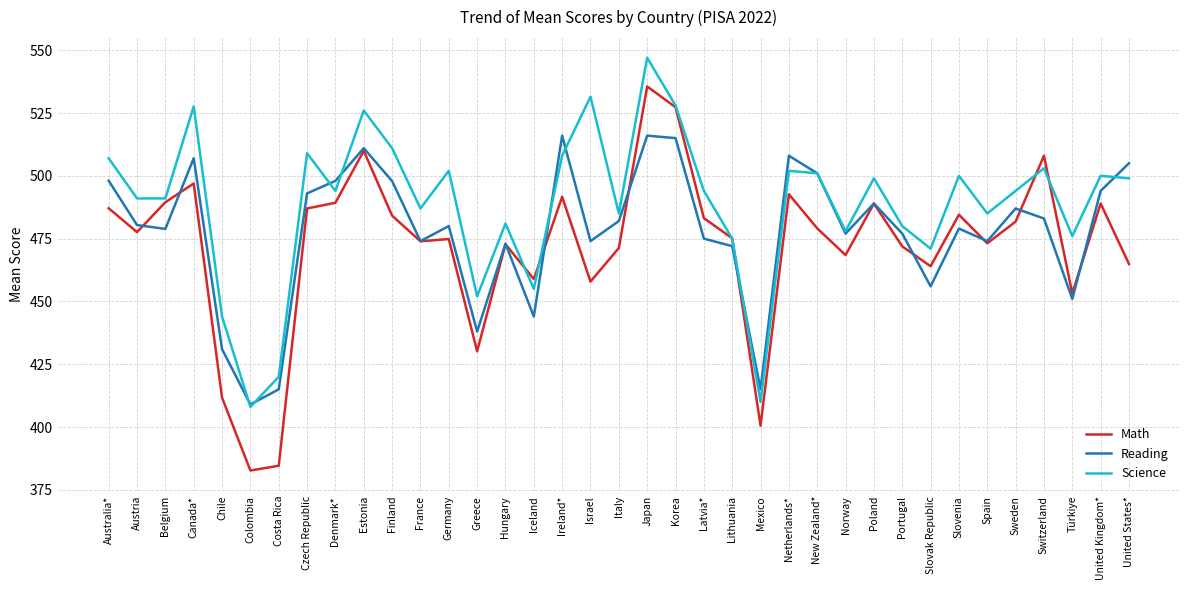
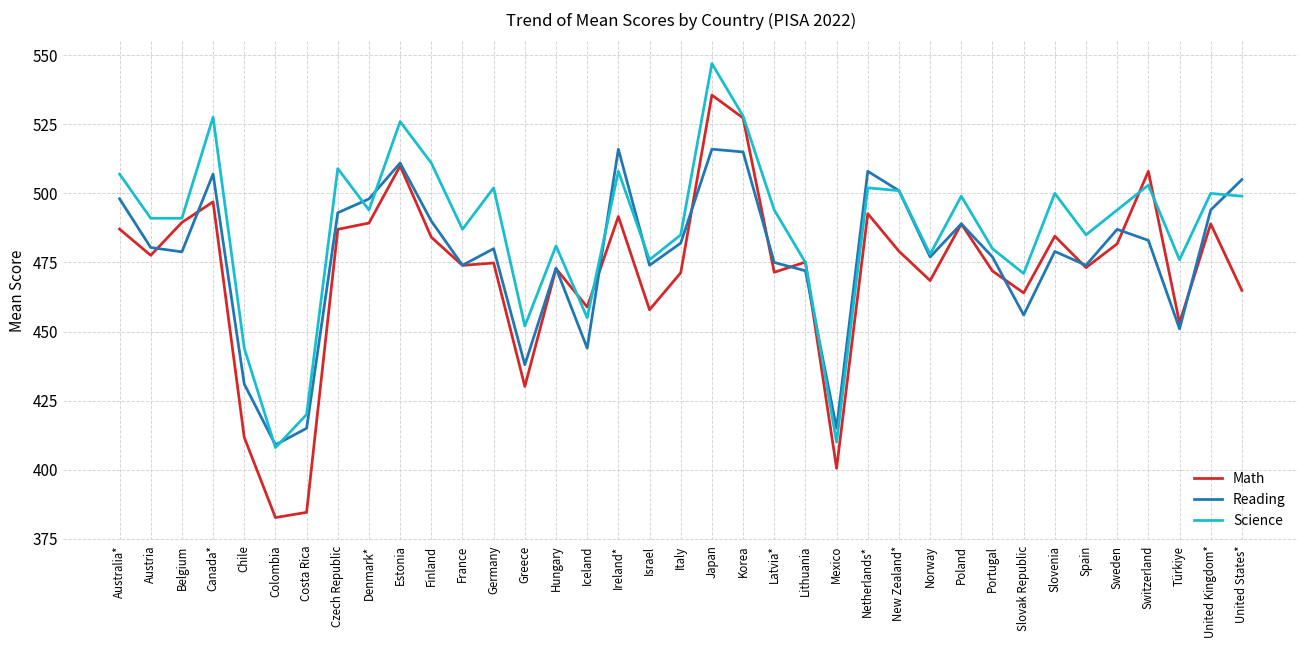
  {
    "Math": {
      "Australia*": 487,
      "Austria": 478,
      "Belgium": 489,
      "Canada*": 497,
      "Chile": 412,
      "Colombia": 383,
      "Costa Rica": 385,
      "Czech Republic": 487,
      "Denmark*": 489,
      "Estonia": 510,
      "Finland": 484,
      "Germany": 475,
      "Greece": 430,
      "Iceland": 459,
      "Ireland*": 492,
      "Israel": 458,
      "Italy": 471,
      "Japan": 536,
-     "Latvia*": 483,
+     "Latvia*": 471,
      "Mexico": 401,
      "Netherlands*": 493,
      "New Zealand*": 479,
      "Norway": 468,
      "Portugal": 472,
      "Slovak Republic": 464,
      "Slovenia": 485,
      "Sweden": 482,
      "Switzerland": 508,
      "Türkiye": 453,
      "United Kingdom*": 489,
      "United States*": 465
    },
    "Reading": {
      "Australia*": 498,
      "Austria": 480,
      "Belgium": 479,
      "Canada*": 507,
      "Chile": 431,
      "Costa Rica": 415,
      "Czech Republic": 493,
      "Denmark*": 498,
      "Estonia": 511,
-     "Finland": 498,
+     "Finland": 490,
      "Germany": 480,
      "Greece": 438,
      "Iceland": 444,
      "Ireland*": 516,
      "Israel": 474,
      "Italy": 482,
      "Japan": 516,
      "Korea": 515,
      "Latvia*": 475,
      "Lithuania": 472,
      "Mexico": 415,
      "Netherlands*": 508,
      "Portugal": 477,
      "Slovak Republic": 456,
      "Slovenia": 479,
      "Sweden": 487,
      "Switzerland": 483,
      "Türkiye": 451,
      "United Kingdom*": 494,
      "United States*": 505
    },
    "Science": {
      "Australia*": 507,
      "Austria": 491,
      "Belgium": 491,
      "Canada*": 528,
      "Chile": 444,
      "Costa Rica": 420,
      "Czech Republic": 509,
      "Denmark*": 494,
      "Estonia": 526,
      "Finland": 511,
      "France": 487,
      "Germany": 502,
      "Greece": 452,
      "Hungary": 481,
      "Iceland": 455,
      "Ireland*": 508,
-     "Israel": 532,
+     "Israel": 476,
      "Italy": 485,
      "Japan": 547,
      "Latvia*": 494,
      "Mexico": 410,
      "Netherlands*": 502,
      "Poland": 499,
      "Portugal": 480,
      "Slovak Republic": 471,
      "Slovenia": 500,
      "Spain": 485,
      "Sweden": 494,
      "Switzerland": 503,
      "Türkiye": 476,
      "United Kingdom*": 500,
      "United States*": 499
    }
  }
